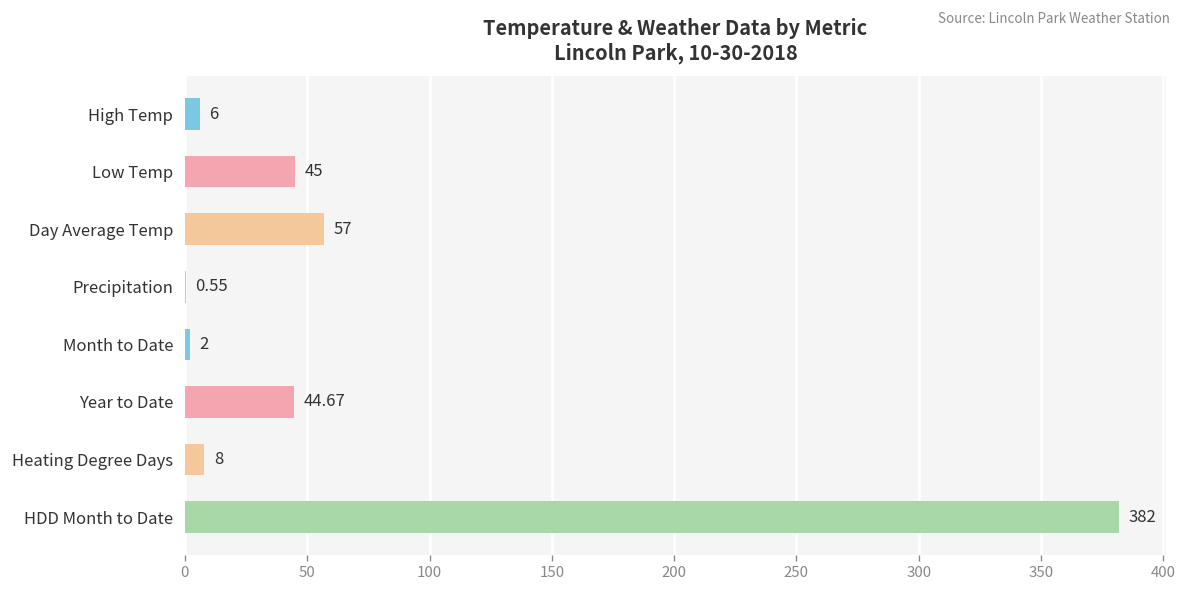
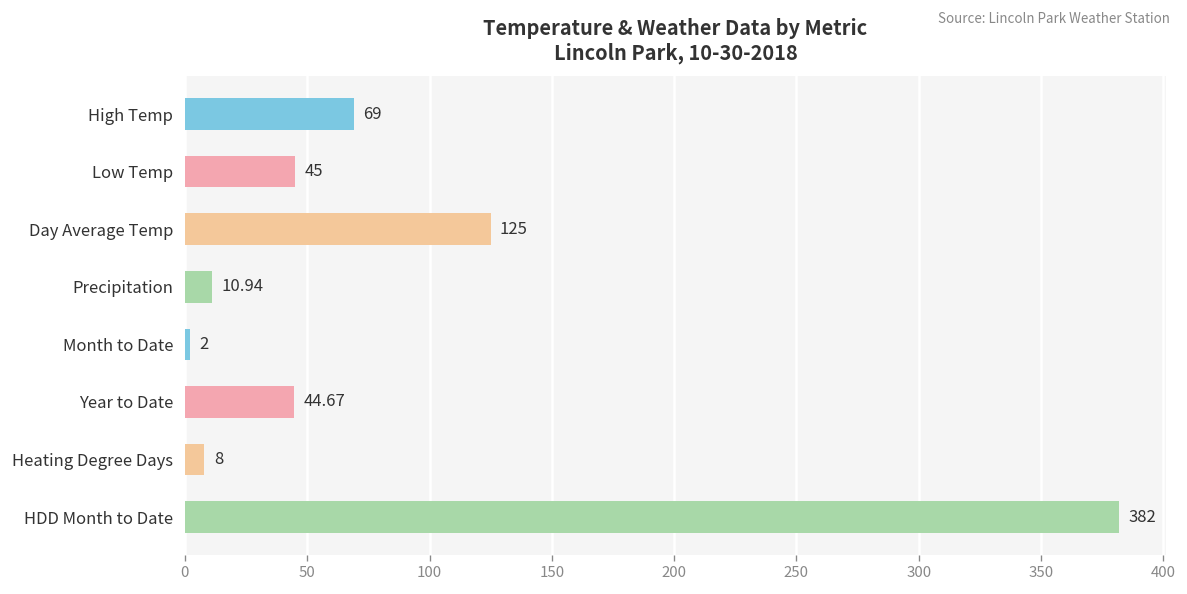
  {
-   "High Temp": 6,
+   "High Temp": 69,
    "Low Temp": 45,
-   "Day Average Temp": 57,
-   "Precipitation": 0.55,
+   "Day Average Temp": 125,
+   "Precipitation": 10.94,
    "Month to Date": 2,
    "Year to Date": 44.67,
    "Heating Degree Days": 8,
    "HDD Month to Date": 382
  }
